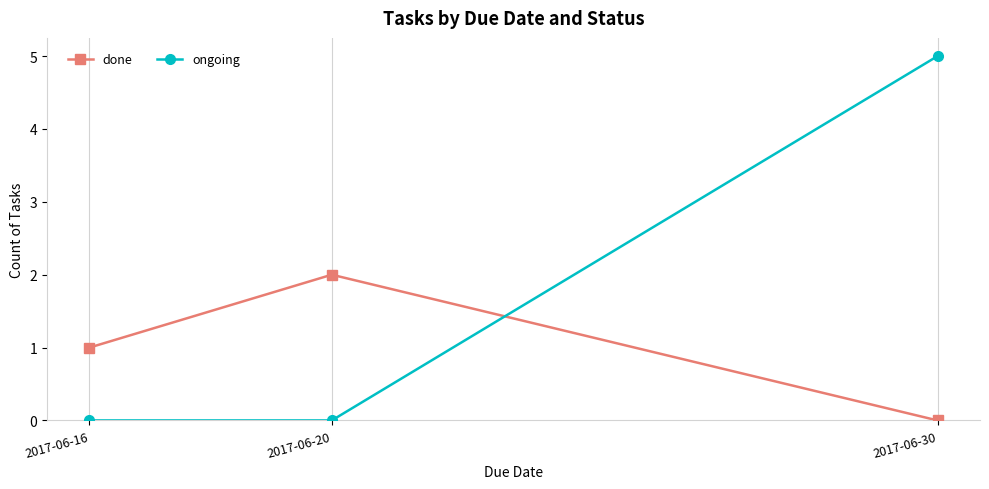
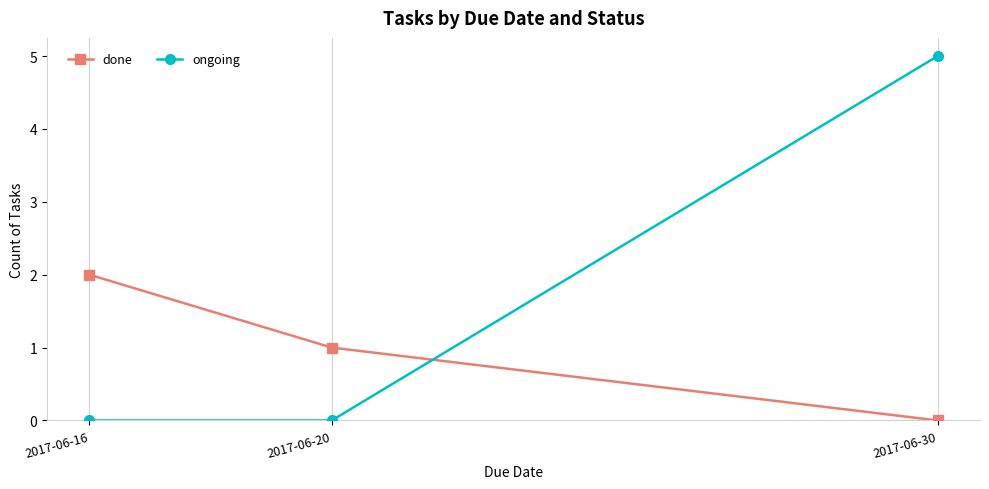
  {
    "done": {
-     "2017-06-16": 1,
-     "2017-06-20": 2,
+     "2017-06-16": 2,
+     "2017-06-20": 1,
      "2017-06-30": 0
    },
    "ongoing": {
      "2017-06-16": 0,
      "2017-06-20": 0,
      "2017-06-30": 5
    }
  }
